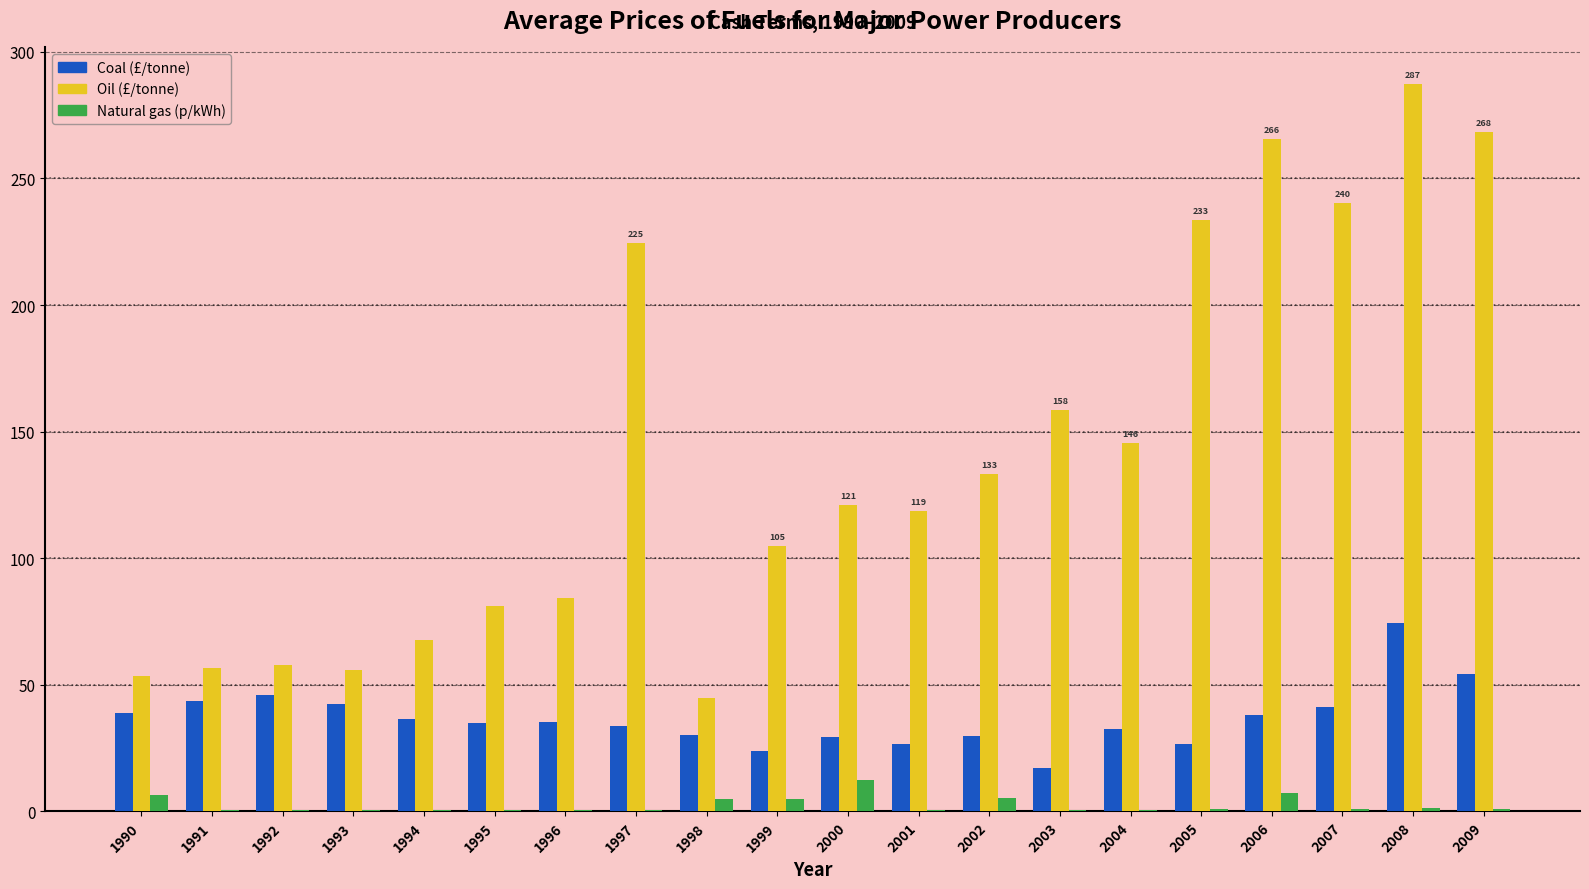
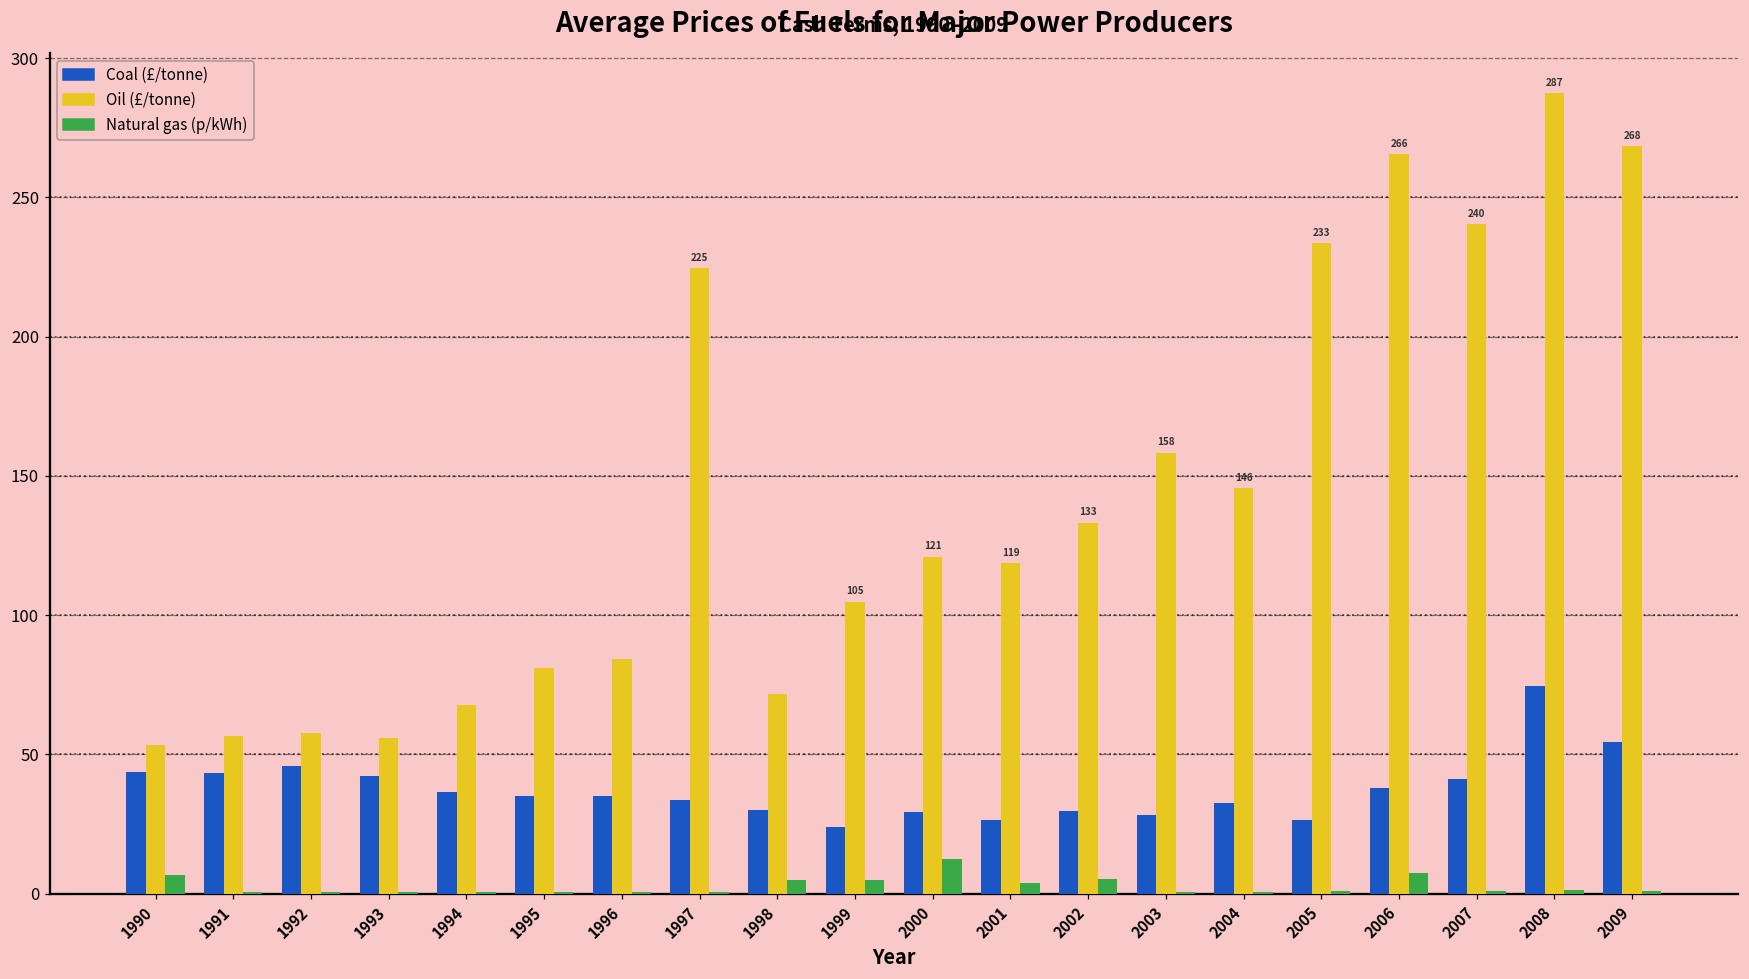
  {
    "Coal (£/tonne)": {
-     "1990": 39,
+     "1990": 44,
      "1991": 43,
      "1992": 46,
      "1993": 42,
      "1994": 36,
      "1995": 35,
      "1996": 35,
      "1997": 34,
      "1998": 30,
      "1999": 24,
      "2000": 29,
      "2001": 27,
      "2002": 30,
-     "2003": 17,
+     "2003": 28,
      "2004": 33,
      "2005": 27,
      "2006": 38,
      "2007": 41,
      "2008": 74,
      "2009": 54
    },
    "Oil (£/tonne)": {
      "1990": 53,
      "1991": 57,
      "1992": 58,
      "1993": 56,
      "1994": 68,
      "1995": 81,
      "1996": 84,
-     "1998": 45
+     "1998": 72
    },
    "Natural gas (p/kWh)": {
      "1990": 7,
      "1998": 5,
      "1999": 5,
      "2000": 12,
-     "2001": 1,
+     "2001": 4,
      "2002": 5,
      "2006": 7,
      "2007": 1,
      "2008": 1,
      "2009": 1
    }
  }
